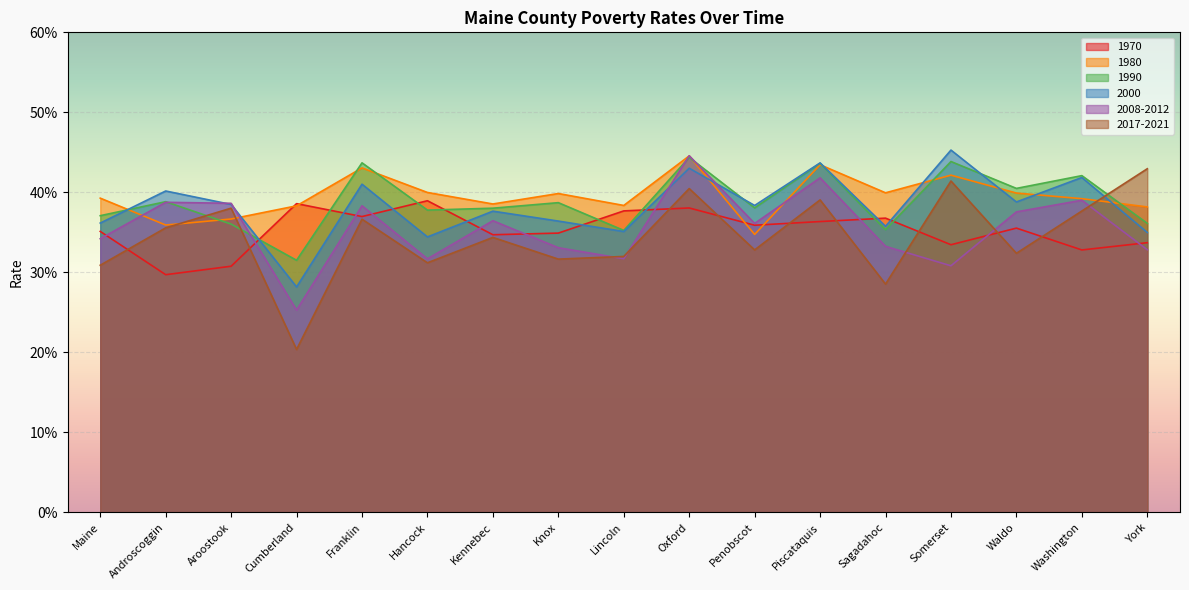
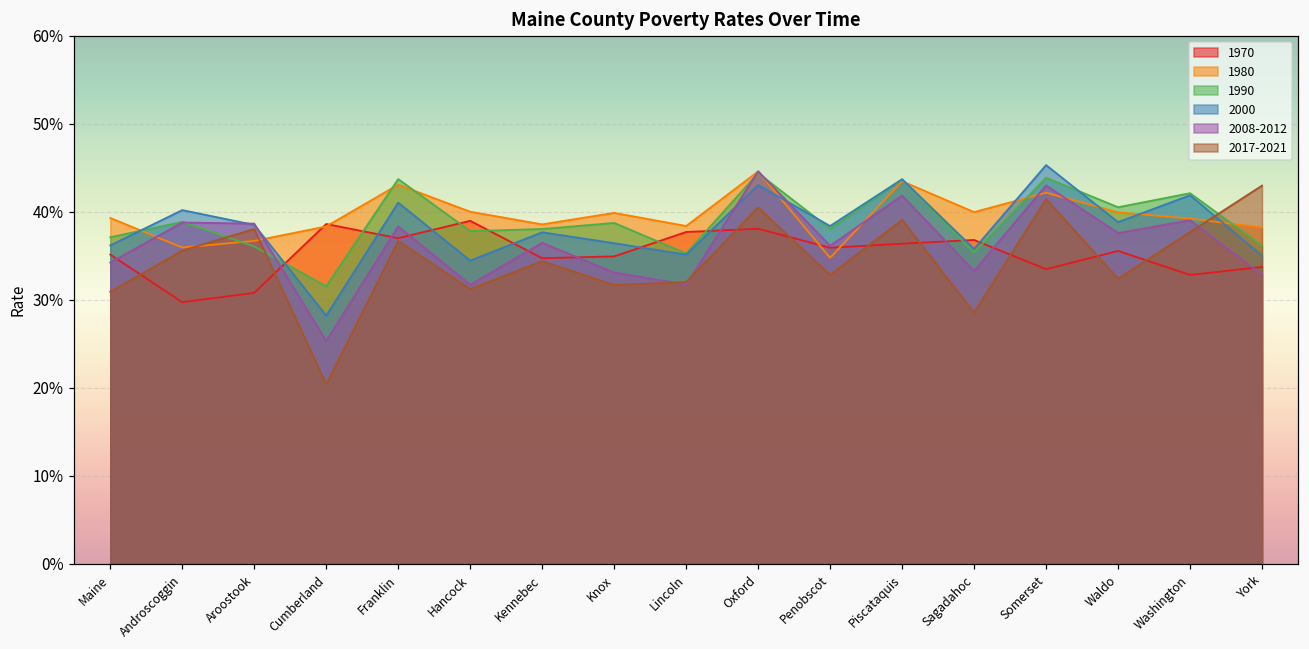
  {
    "1970": {
      "Maine": "35%",
      "Androscoggin": "30%",
      "Aroostook": "31%",
      "Franklin": "37%",
      "Hancock": "39%",
      "Kennebec": "35%",
      "Knox": "35%",
      "Lincoln": "38%",
      "Oxford": "38%",
      "Piscataquis": "36%",
      "Sagadahoc": "37%",
      "Somerset": "33%",
      "Waldo": "36%",
      "Washington": "33%",
      "York": "34%"
    },
    "1980": {
      "Maine": "39%",
      "Androscoggin": "36%",
      "Aroostook": "37%",
      "Franklin": "43%",
      "Hancock": "40%",
      "Kennebec": "39%",
      "Knox": "40%",
      "Lincoln": "38%",
      "Penobscot": "35%",
      "Sagadahoc": "40%",
      "Somerset": "42%",
      "Waldo": "40%",
      "York": "38%"
    },
    "1990": {
      "Maine": "37%",
      "Aroostook": "36%",
      "Cumberland": "32%",
      "Franklin": "44%",
      "Hancock": "38%",
      "Kennebec": "38%",
      "Knox": "39%",
      "Sagadahoc": "35%",
      "Somerset": "44%",
      "Waldo": "40%",
      "York": "36%"
    },
    "2000": {
      "Maine": "36%",
      "Androscoggin": "40%",
      "Cumberland": "28%",
      "Franklin": "41%",
      "Hancock": "34%",
      "Kennebec": "38%",
      "Knox": "36%",
      "Oxford": "43%",
      "Sagadahoc": "36%",
      "Somerset": "45%",
      "Waldo": "39%",
      "York": "35%"
    },
    "2008-2012": {
      "Maine": "34%",
      "Cumberland": "25%",
      "Franklin": "38%",
      "Hancock": "32%",
      "Kennebec": "36%",
      "Knox": "33%",
      "Piscataquis": "42%",
      "Sagadahoc": "33%",
-     "Somerset": "31%",
+     "Somerset": "43%",
      "Waldo": "38%",
      "York": "33%"
    },
    "2017-2021": {
      "Maine": "31%",
      "Androscoggin": "36%",
      "Aroostook": "38%",
      "Cumberland": "20%",
      "Franklin": "37%",
      "Hancock": "31%",
      "Kennebec": "34%",
      "Knox": "32%",
      "Oxford": "40%",
      "Penobscot": "33%",
      "Piscataquis": "39%",
      "Sagadahoc": "29%",
      "Somerset": "41%",
      "Waldo": "32%",
      "Washington": "38%",
      "York": "43%"
    }
  }
